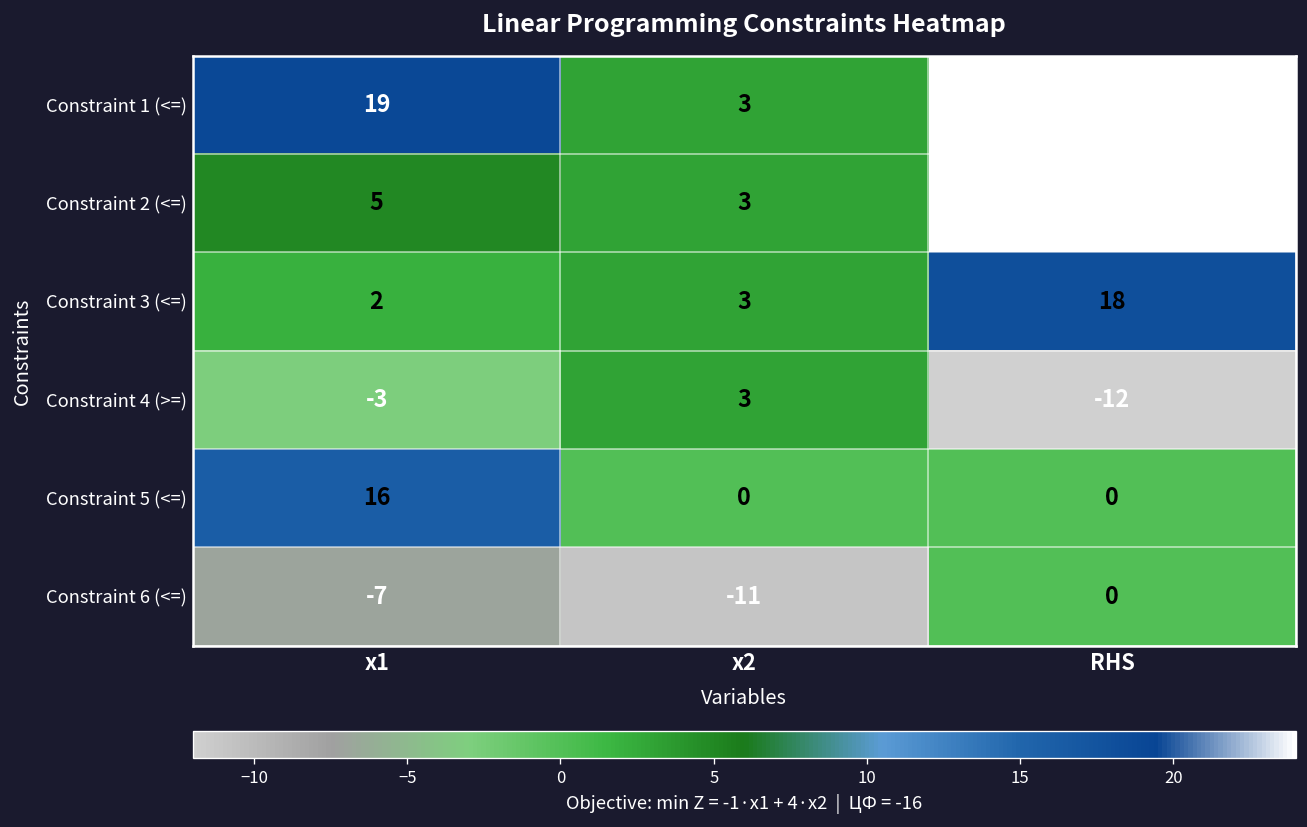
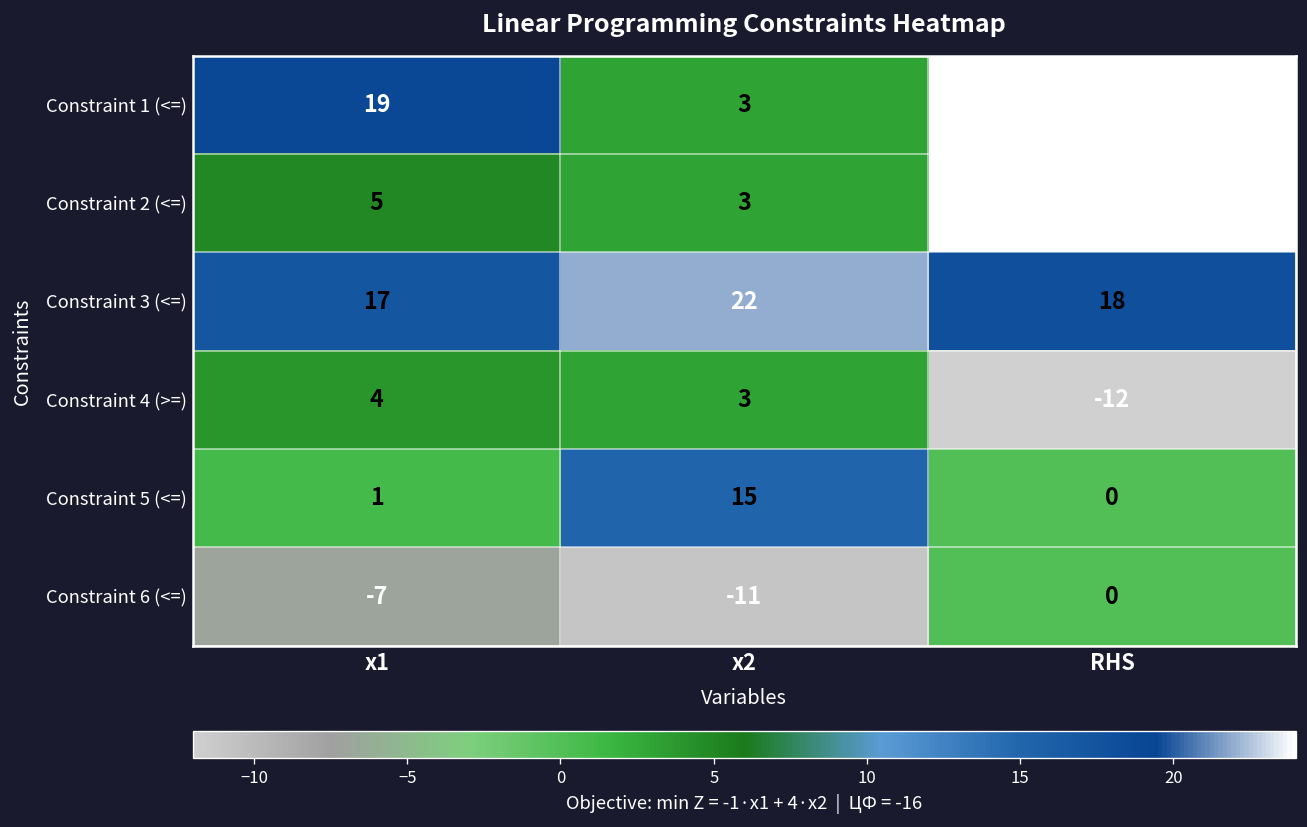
  {
    "Constraint 1 (<=)": {
      "x1": 19,
      "x2": 3
    },
    "Constraint 2 (<=)": {
      "x1": 5,
      "x2": 3
    },
    "Constraint 3 (<=)": {
-     "x1": 2,
-     "x2": 3,
+     "x1": 17,
+     "x2": 22,
      "RHS": 18
    },
    "Constraint 4 (>=)": {
-     "x1": -3,
+     "x1": 4,
      "x2": 3
    },
    "Constraint 5 (<=)": {
-     "x1": 16,
-     "x2": 0,
+     "x1": 1,
+     "x2": 15,
      "RHS": 0
    },
    "Constraint 6 (<=)": {
      "x1": -7,
      "x2": -11,
      "RHS": 0
    }
  }
